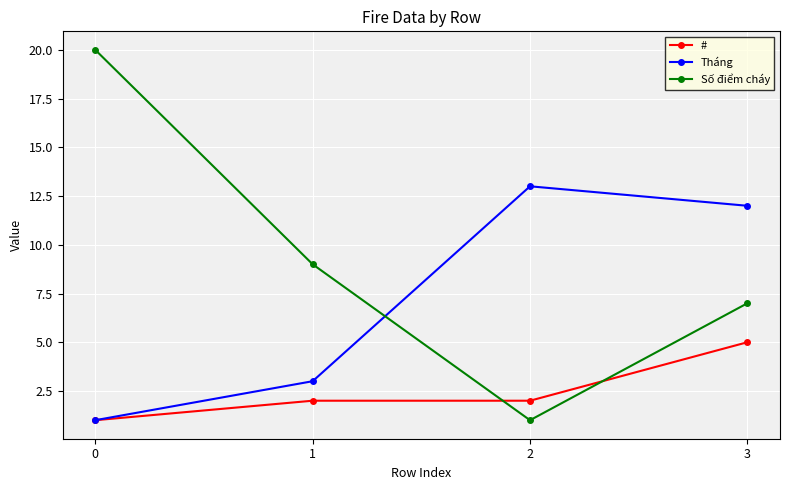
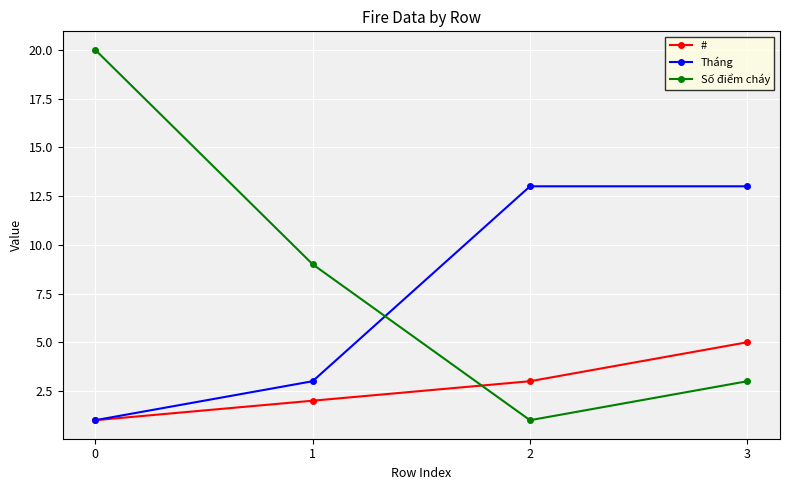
  {
    "#": {
      "1": 2,
-     "2": 2,
+     "2": 3,
      "3": 5
    },
    "Tháng": {
      "1": 3,
      "2": 13,
-     "3": 12
+     "3": 13
    },
    "Số điểm cháy": {
      "0": 20,
      "1": 9,
      "2": 1,
-     "3": 7
+     "3": 3
    }
  }
